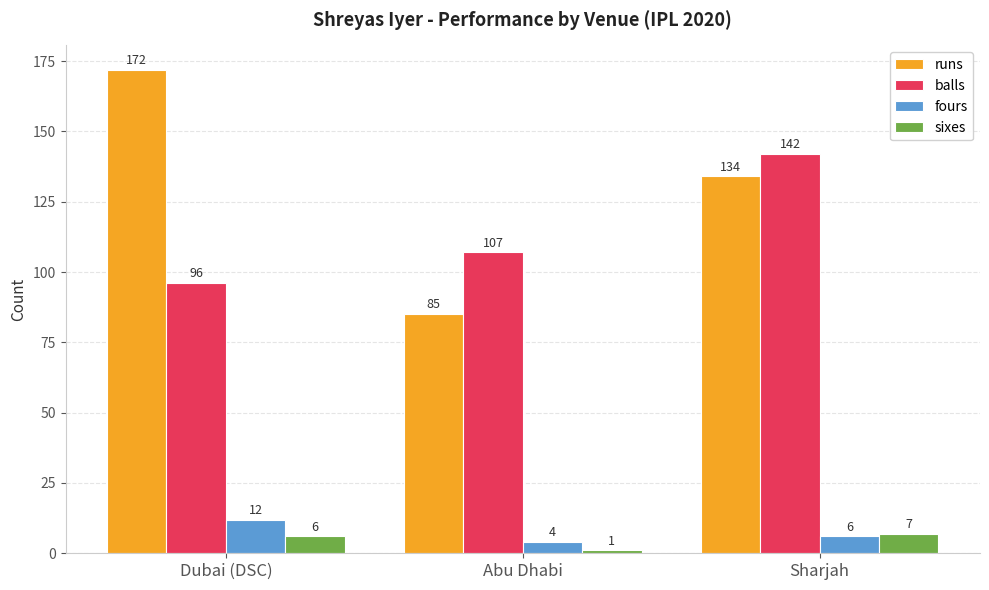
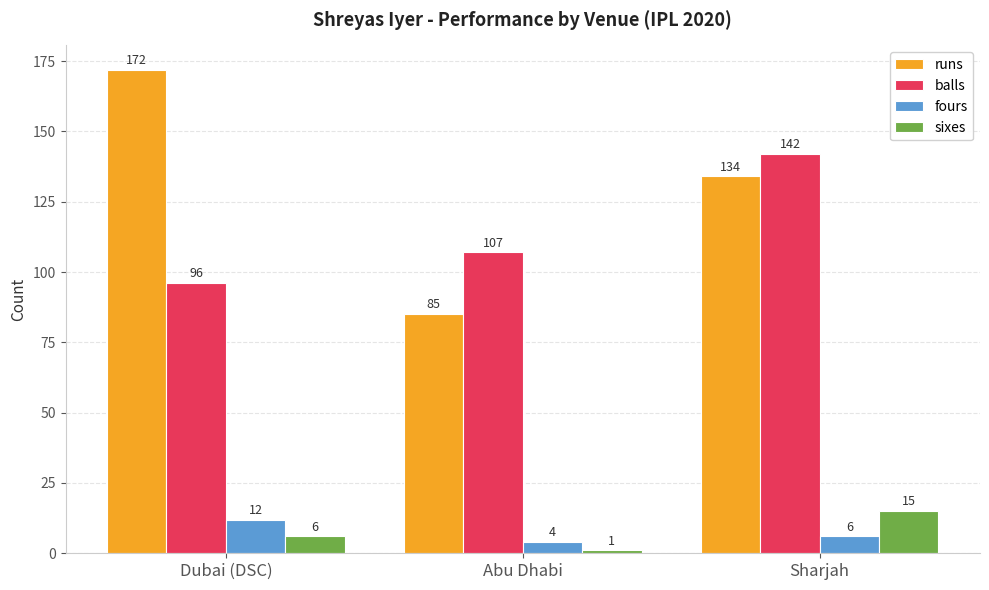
  {
    "runs": {
      "Dubai (DSC)": 172,
      "Abu Dhabi": 85,
      "Sharjah": 134
    },
    "balls": {
      "Dubai (DSC)": 96,
      "Abu Dhabi": 107,
      "Sharjah": 142
    },
    "fours": {
      "Dubai (DSC)": 12,
      "Abu Dhabi": 4,
      "Sharjah": 6
    },
    "sixes": {
      "Dubai (DSC)": 6,
      "Abu Dhabi": 1,
-     "Sharjah": 7
+     "Sharjah": 15
    }
  }
